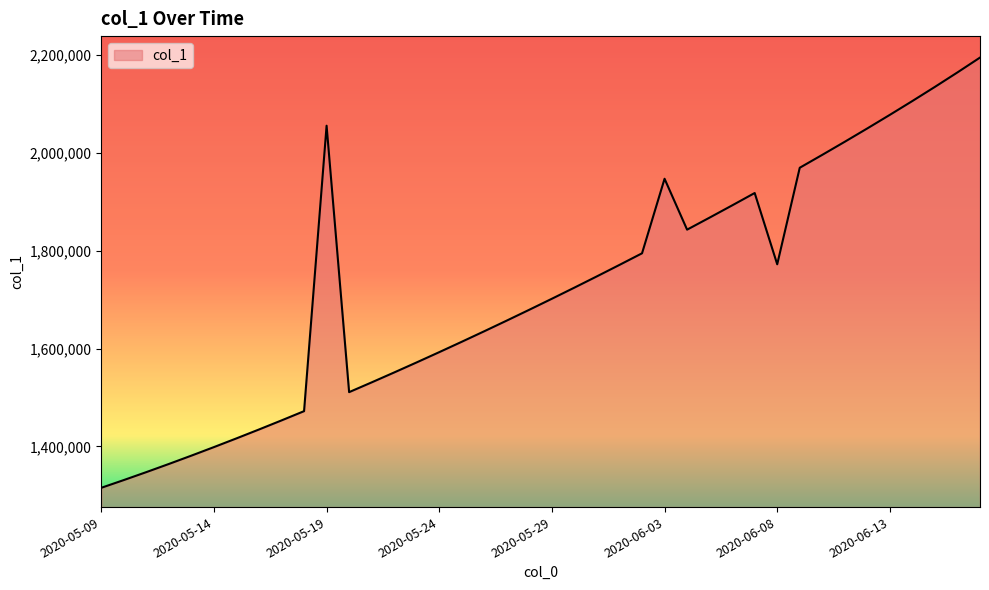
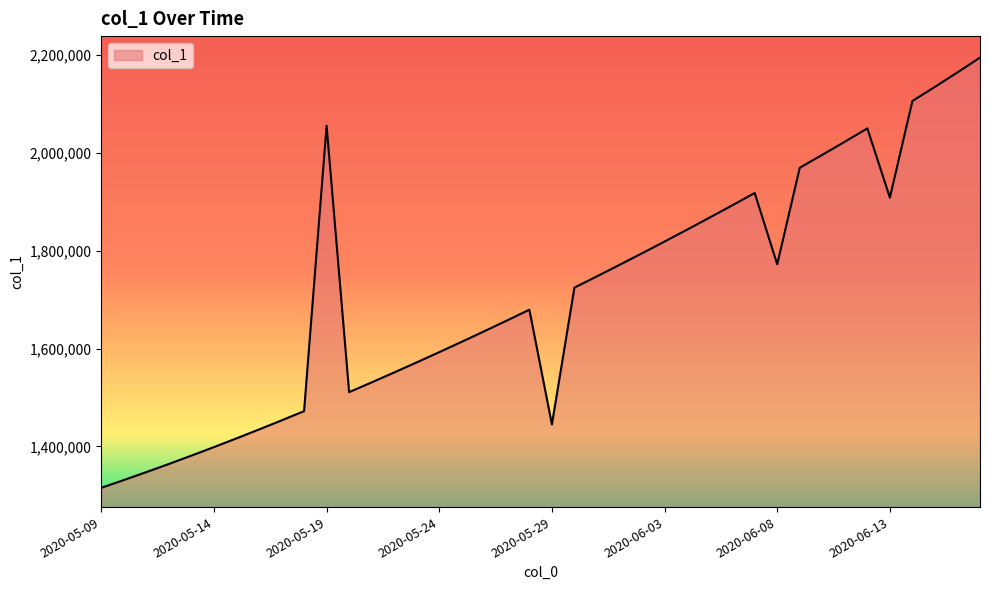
  {
    "2020-05-09": "1,320,000",
    "2020-05-14": "1,400,000",
    "2020-05-19": "2,060,000",
    "2020-05-24": "1,590,000",
-   "2020-05-29": "1,700,000",
-   "2020-06-03": "1,950,000",
+   "2020-05-29": "1,440,000",
+   "2020-06-03": "1,820,000",
    "2020-06-08": "1,770,000",
-   "2020-06-13": "2,080,000"
+   "2020-06-13": "1,910,000"
  }
